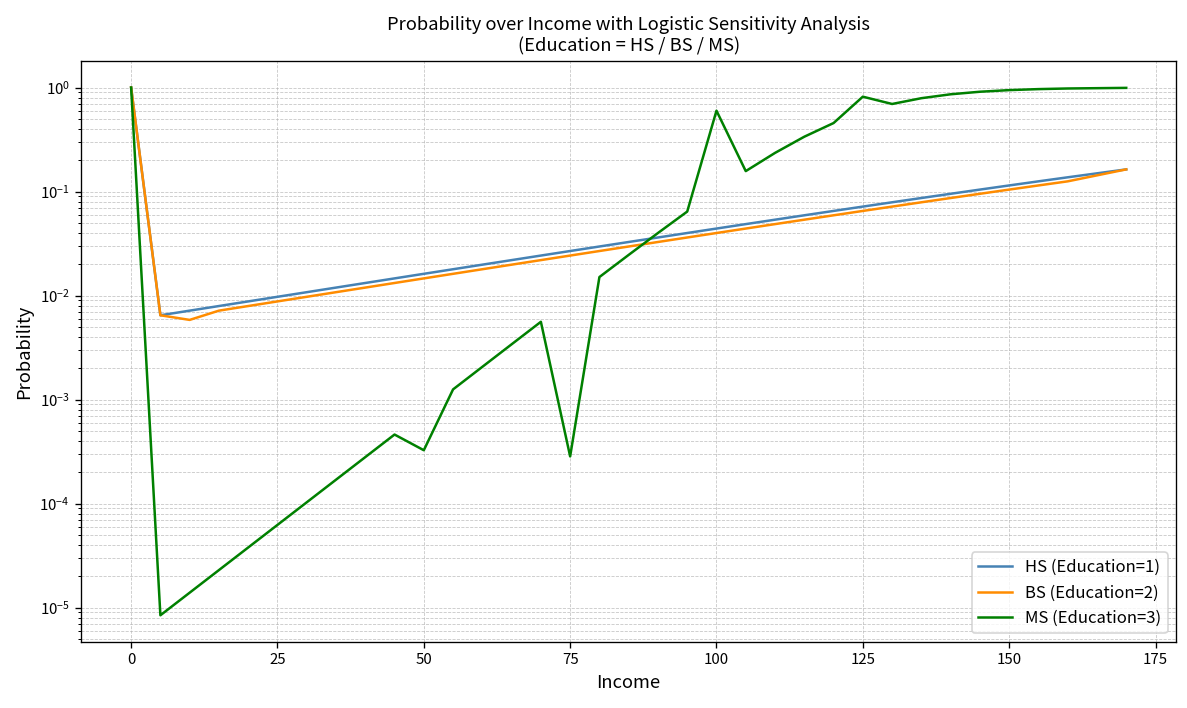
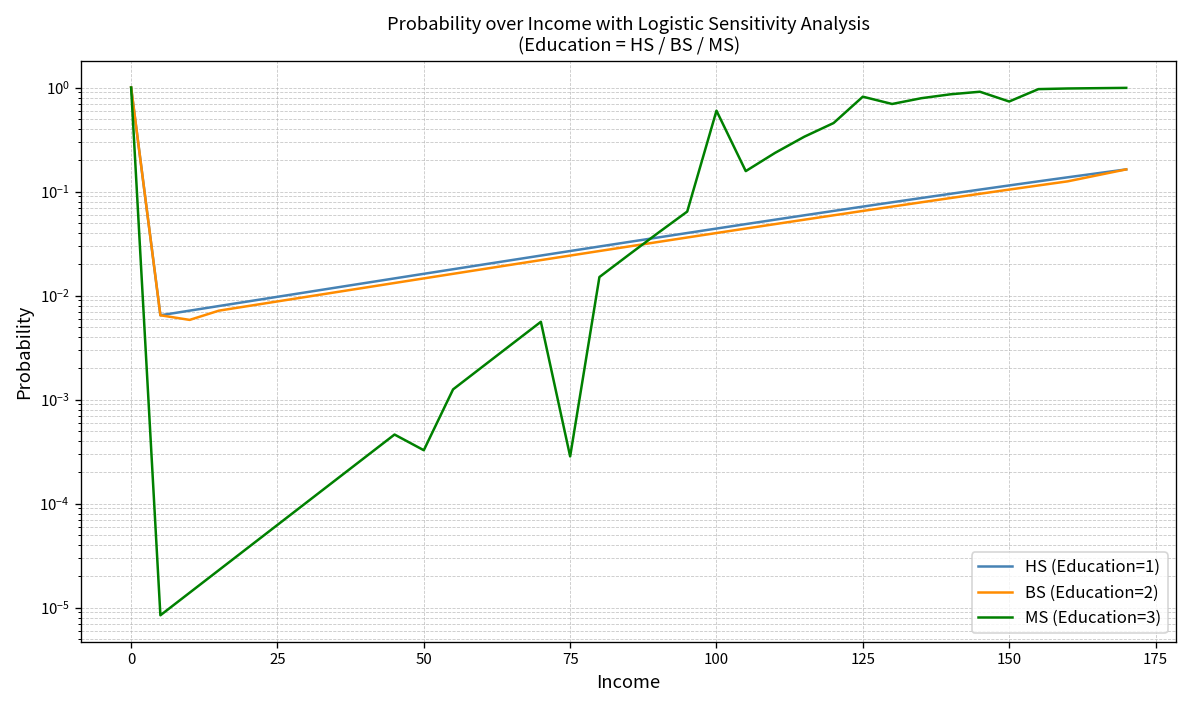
  {
    "HS (Education=1)": {
      "25": 0.010,
      "50": 0.016,
      "75": 0.027,
      "100": 0.04,
      "125": 0.07,
      "150": 0.11
    },
    "BS (Education=2)": {
      "25": 0.009,
      "50": 0.015,
      "75": 0.024,
      "100": 0.04,
      "125": 0.07,
      "150": 0.1
    },
    "MS (Education=3)": {
      "25": 0.00006,
      "50": 0.00033,
      "75": 0.00028,
      "100": 0.6,
      "125": 0.8,
-     "150": 0.9
+     "150": 0.7
    }
  }
